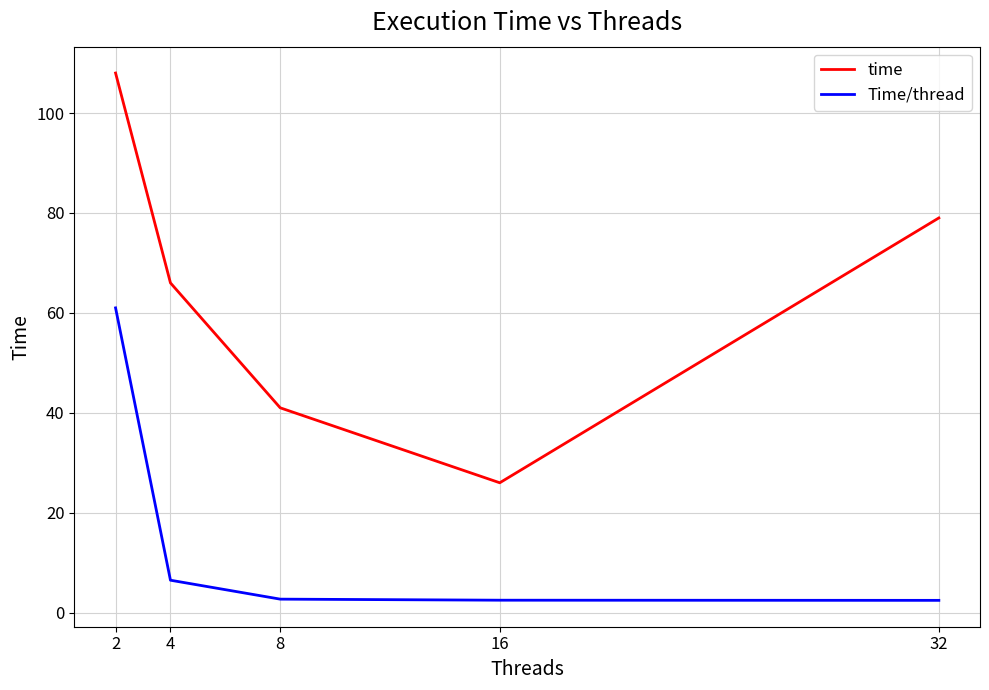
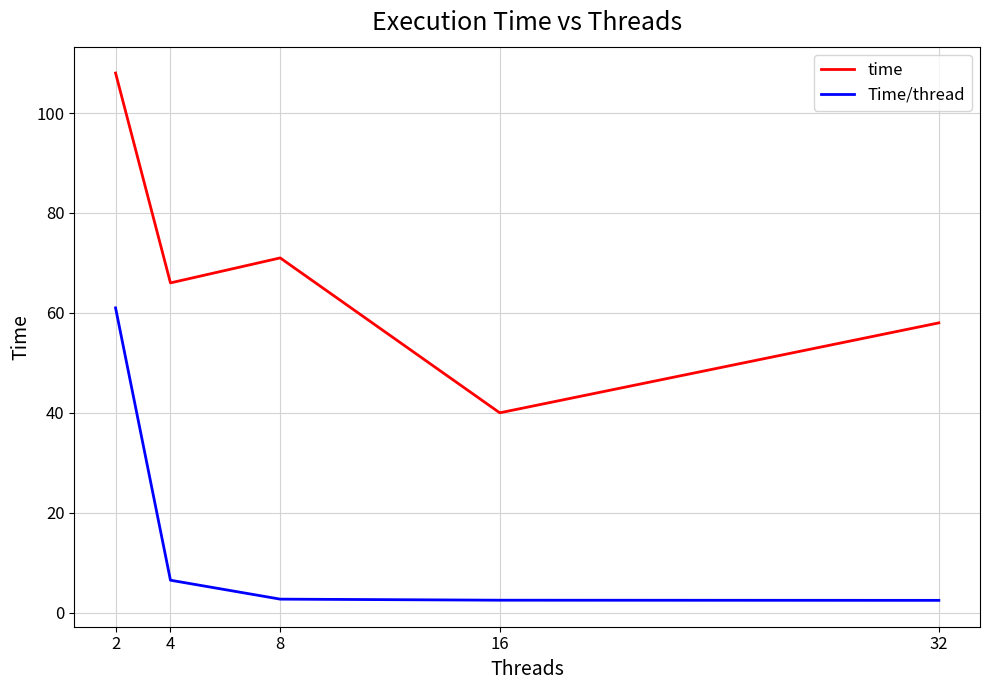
  {
    "time": {
      "2": 108,
      "4": 66,
-     "8": 41,
-     "16": 26,
-     "32": 79
+     "8": 71,
+     "16": 40,
+     "32": 58
    },
    "Time/thread": {
      "2": 61,
      "4": 7,
      "8": 3,
      "16": 3,
      "32": 2
    }
  }
